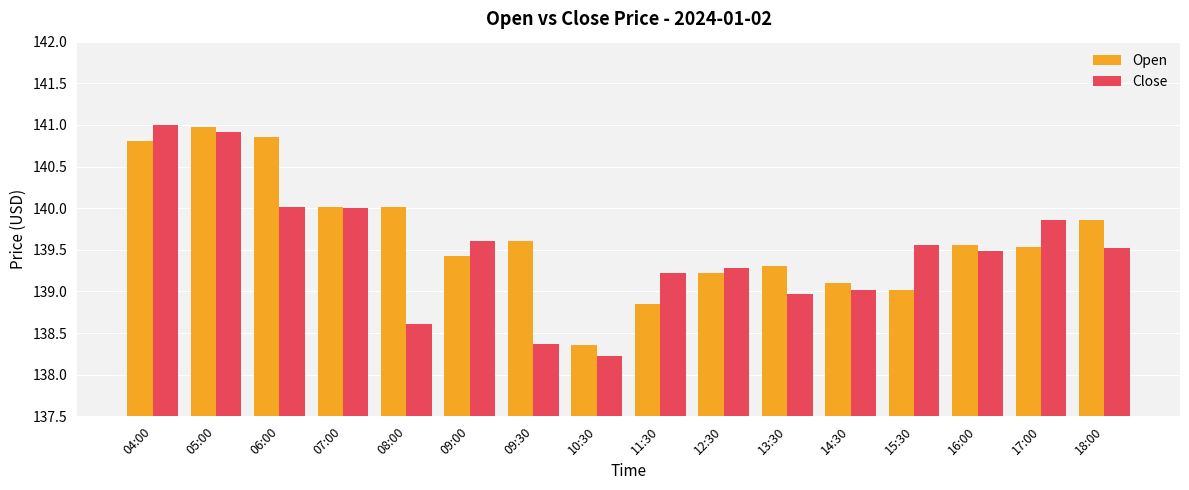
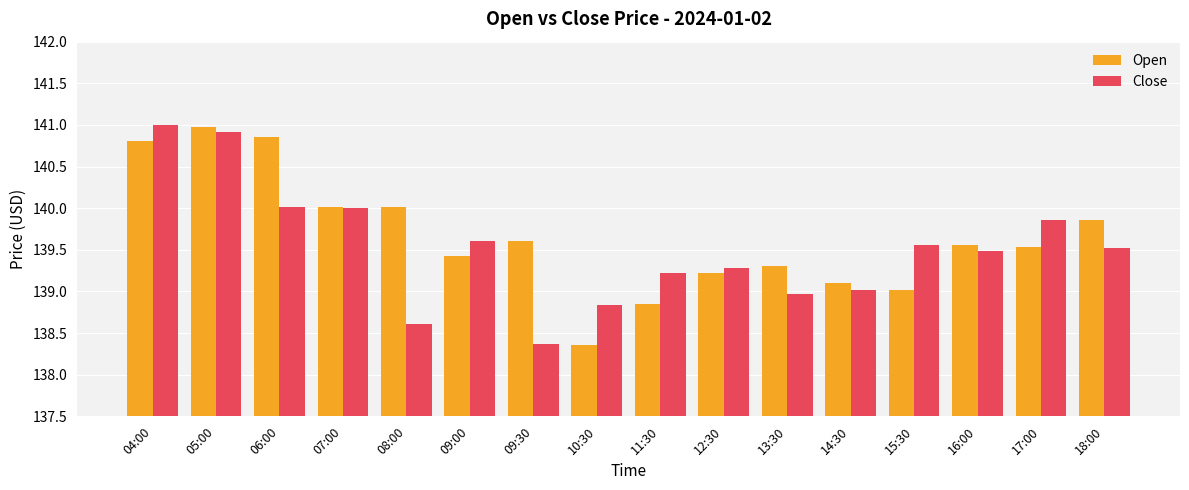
  {
    "Open": {
      "04:00": 140.8,
      "05:00": 141.0,
      "06:00": 140.9,
      "07:00": 140.0,
      "08:00": 140.0,
      "09:00": 139.4,
      "09:30": 139.6,
      "10:30": 138.4,
      "11:30": 138.9,
      "12:30": 139.2,
      "13:30": 139.3,
      "14:30": 139.1,
      "15:30": 139.0,
      "16:00": 139.6,
      "17:00": 139.5,
      "18:00": 139.9
    },
    "Close": {
      "04:00": 141.0,
      "05:00": 140.9,
      "06:00": 140.0,
      "07:00": 140.0,
      "08:00": 138.6,
      "09:00": 139.6,
      "09:30": 138.4,
-     "10:30": 138.2,
+     "10:30": 138.8,
      "11:30": 139.2,
      "12:30": 139.3,
      "13:30": 139.0,
      "14:30": 139.0,
      "15:30": 139.6,
      "16:00": 139.5,
      "17:00": 139.9,
      "18:00": 139.5
    }
  }
